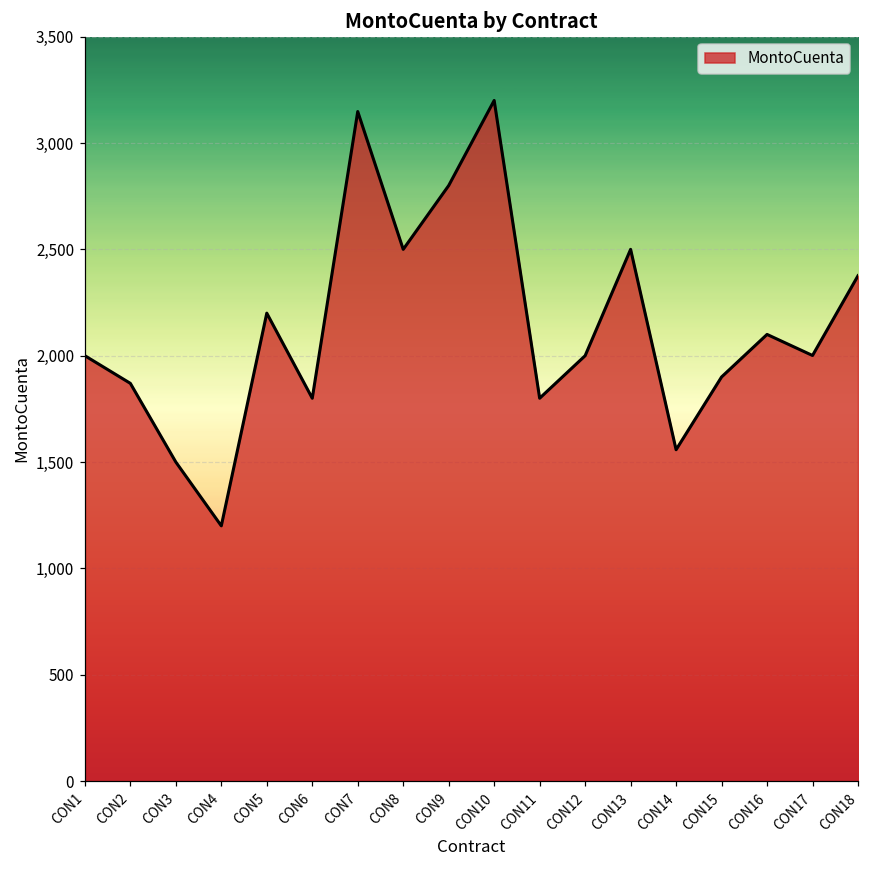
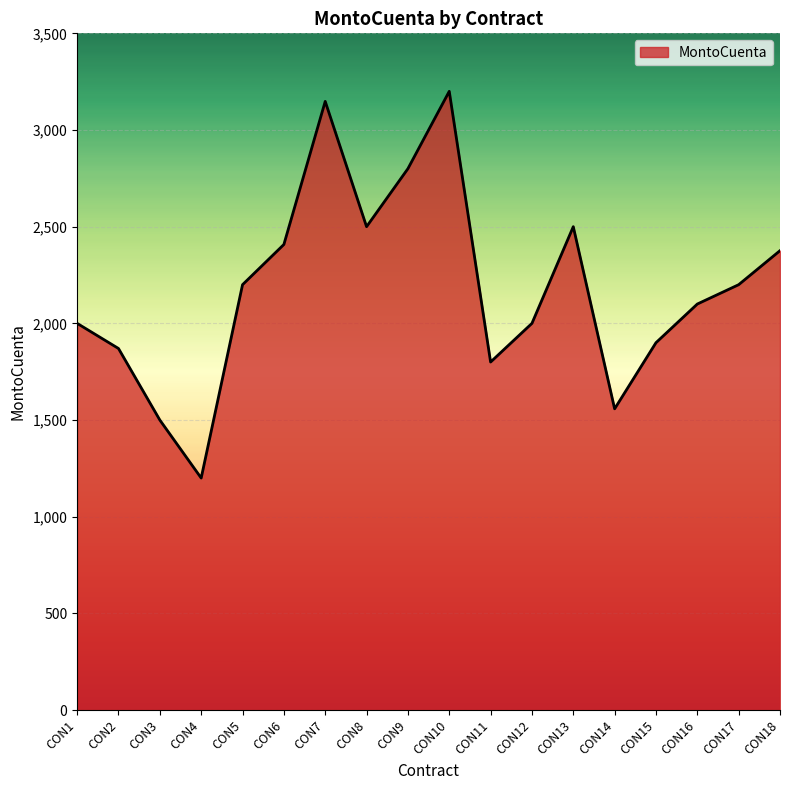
  {
    "CON1": "2,000",
    "CON2": "1,870",
    "CON3": "1,500",
    "CON4": "1,200",
    "CON5": "2,200",
-   "CON6": "1,800",
+   "CON6": "2,410",
    "CON7": "3,150",
    "CON8": "2,500",
    "CON9": "2,800",
    "CON10": "3,200",
    "CON11": "1,800",
    "CON12": "2,000",
    "CON13": "2,500",
    "CON14": "1,560",
    "CON15": "1,900",
    "CON16": "2,100",
-   "CON17": "2,000",
+   "CON17": "2,200",
    "CON18": "2,380"
  }
